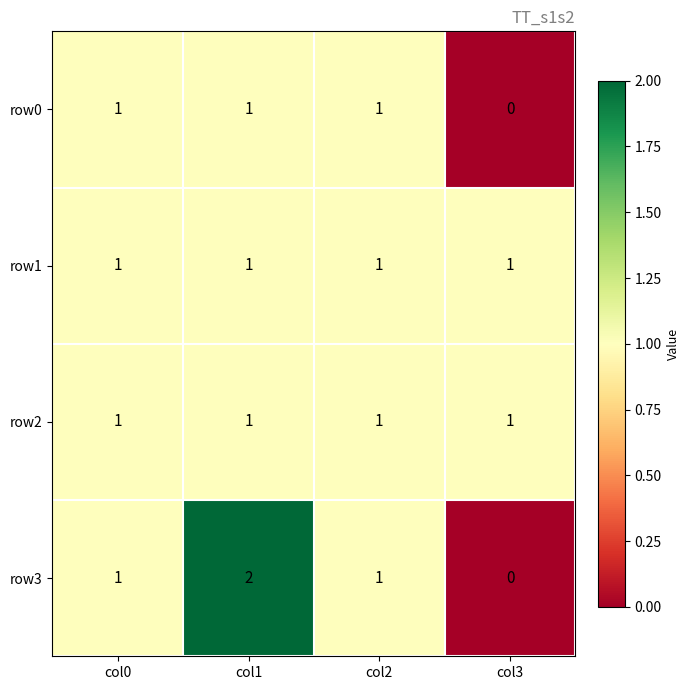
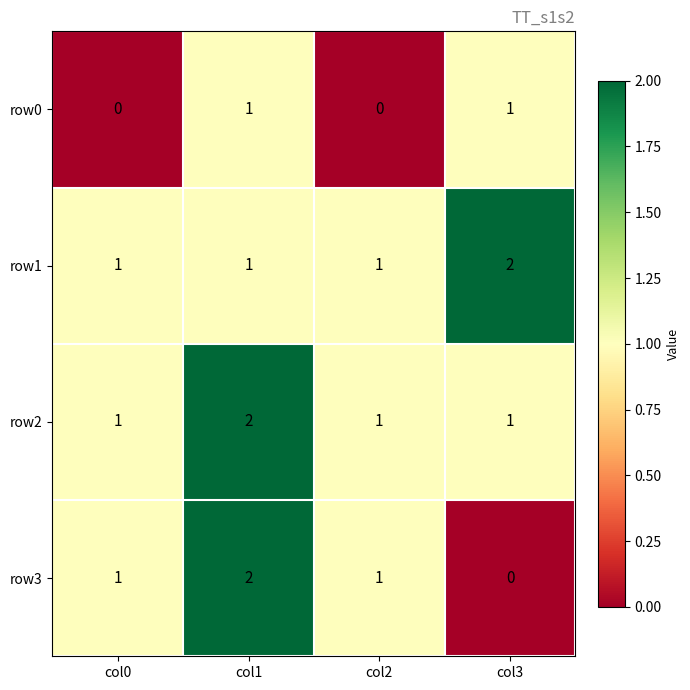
  {
    "row0": {
-     "col0": 1,
+     "col0": 0,
      "col1": 1,
-     "col2": 1,
-     "col3": 0
+     "col2": 0,
+     "col3": 1
    },
    "row1": {
      "col0": 1,
      "col1": 1,
      "col2": 1,
-     "col3": 1
+     "col3": 2
    },
    "row2": {
      "col0": 1,
-     "col1": 1,
+     "col1": 2,
      "col2": 1,
      "col3": 1
    },
    "row3": {
      "col0": 1,
      "col1": 2,
      "col2": 1,
      "col3": 0
    }
  }
